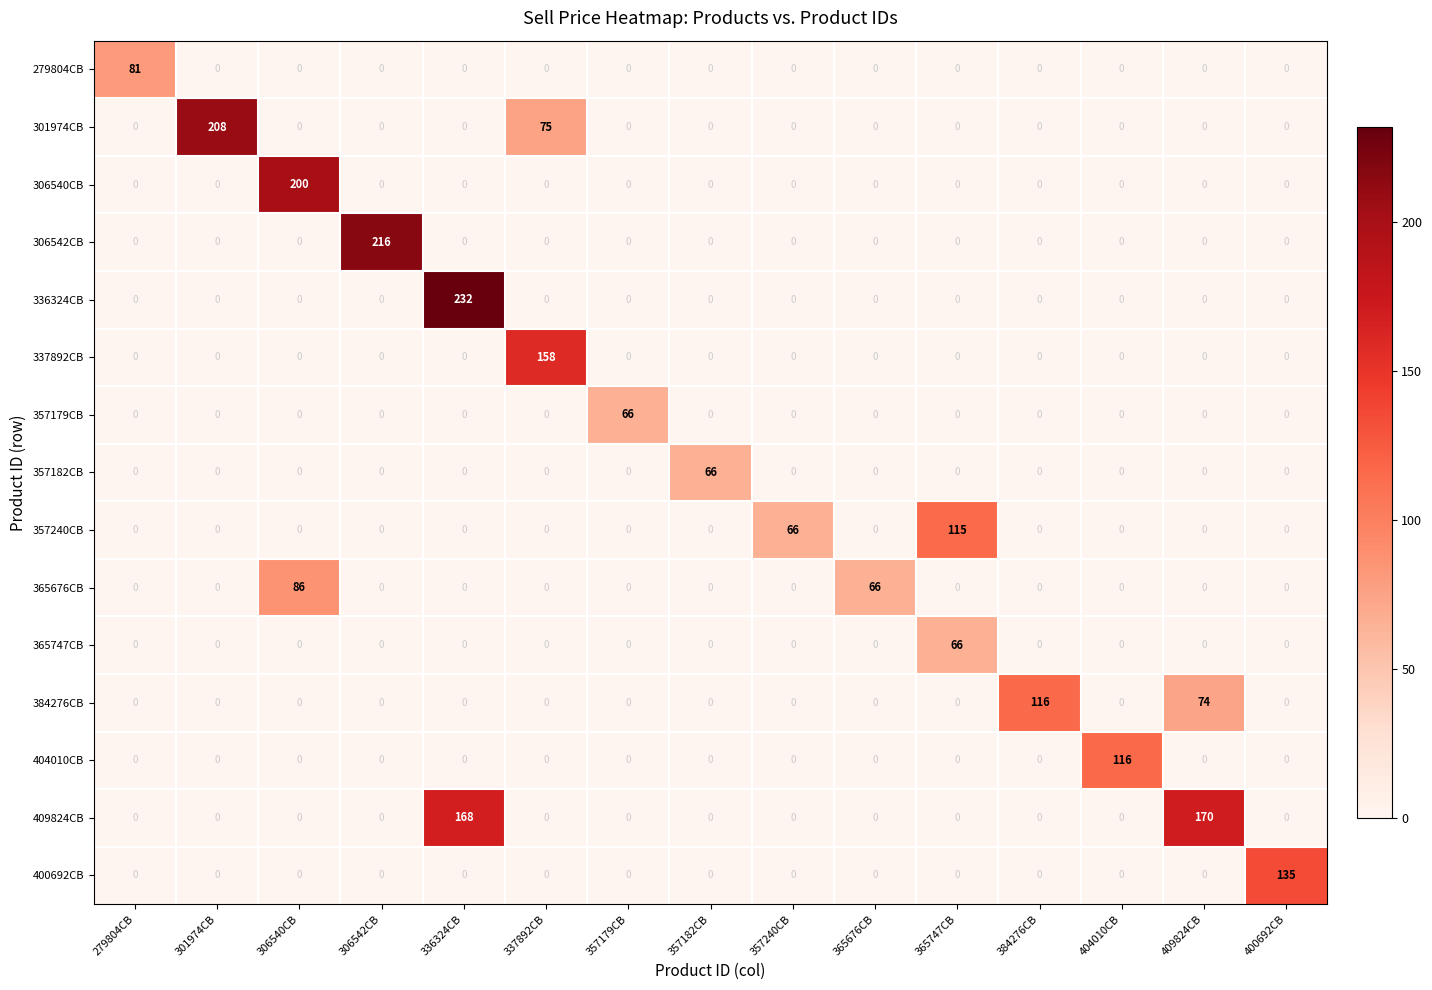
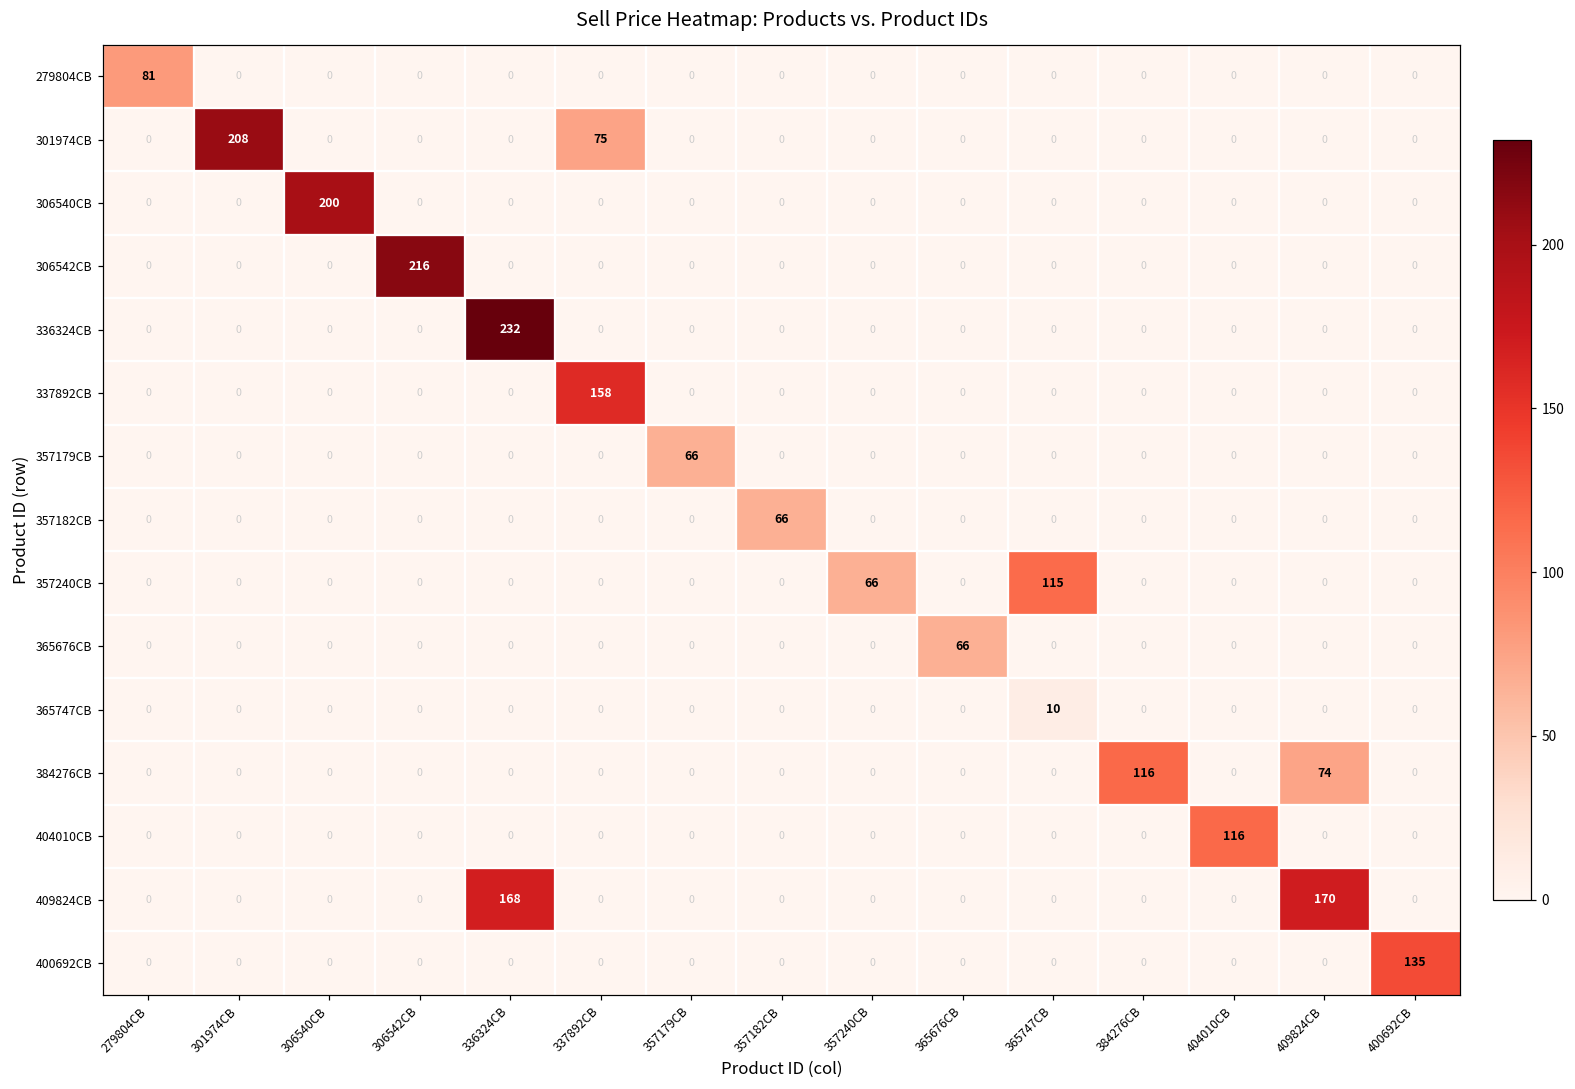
  {
    "365676CB": {
      "279804CB": 0,
      "301974CB": 0,
-     "306540CB": 86,
+     "306540CB": 0,
      "306542CB": 0,
      "336324CB": 0,
      "337892CB": 0,
      "357179CB": 0,
      "357182CB": 0,
      "357240CB": 0,
      "365676CB": 66,
      "365747CB": 0,
      "384276CB": 0,
      "404010CB": 0,
      "409824CB": 0,
      "400692CB": 0
    },
    "365747CB": {
      "279804CB": 0,
      "301974CB": 0,
      "306540CB": 0,
      "306542CB": 0,
      "336324CB": 0,
      "337892CB": 0,
      "357179CB": 0,
      "357182CB": 0,
      "357240CB": 0,
      "365676CB": 0,
-     "365747CB": 66,
+     "365747CB": 10,
      "384276CB": 0,
      "404010CB": 0,
      "409824CB": 0,
      "400692CB": 0
    }
  }
